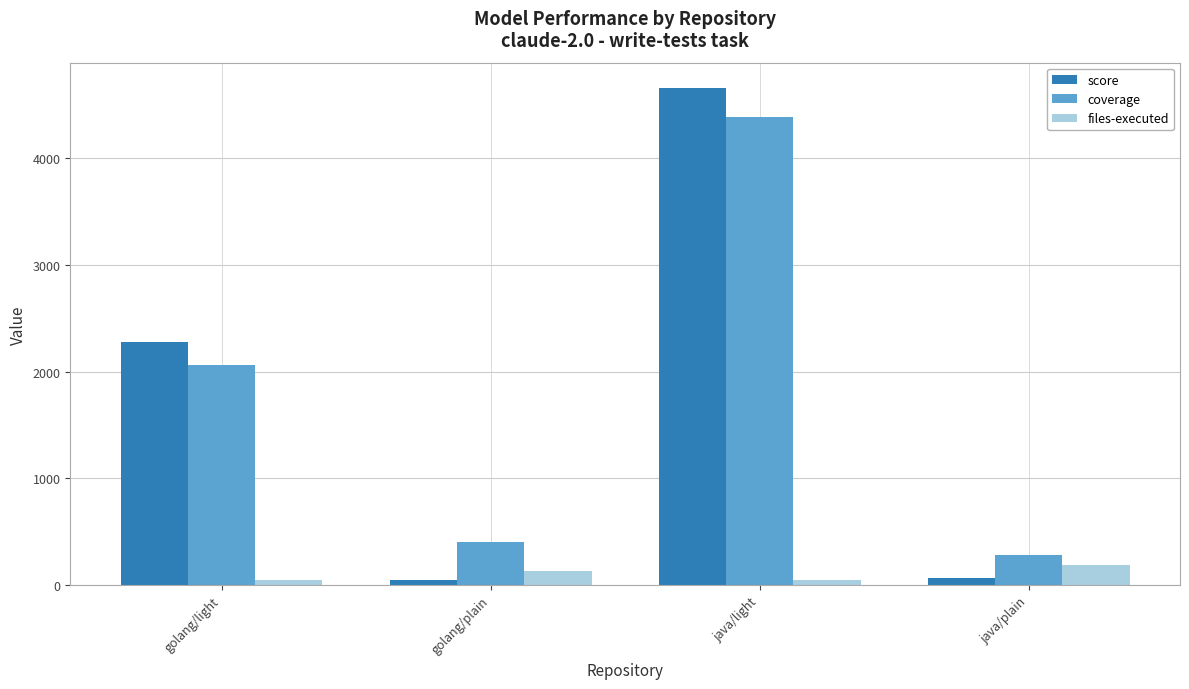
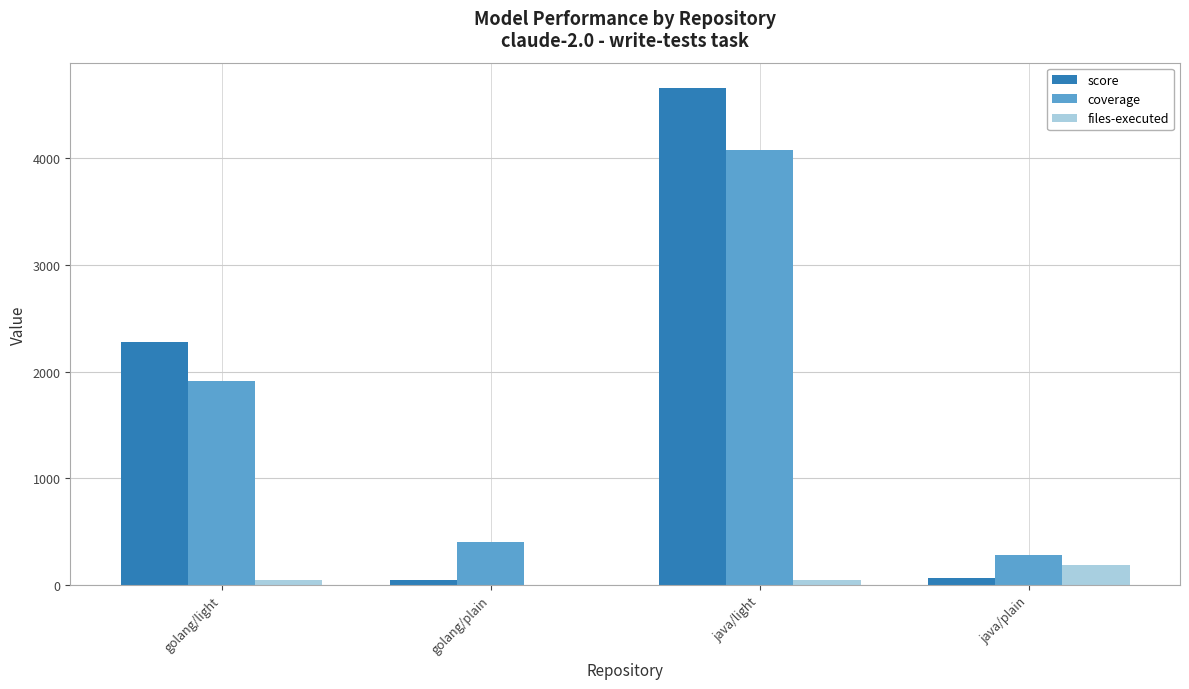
  {
    "score": {
      "golang/light": 2280,
      "golang/plain": 50,
      "java/light": 4660,
      "java/plain": 70
    },
    "coverage": {
-     "golang/light": 2060,
+     "golang/light": 1910,
      "golang/plain": 410,
-     "java/light": 4380,
+     "java/light": 4070,
      "java/plain": 290
    },
    "files-executed": {
      "golang/light": 50,
-     "golang/plain": 140,
+     "golang/plain": 0,
      "java/light": 50,
      "java/plain": 190
    }
  }
